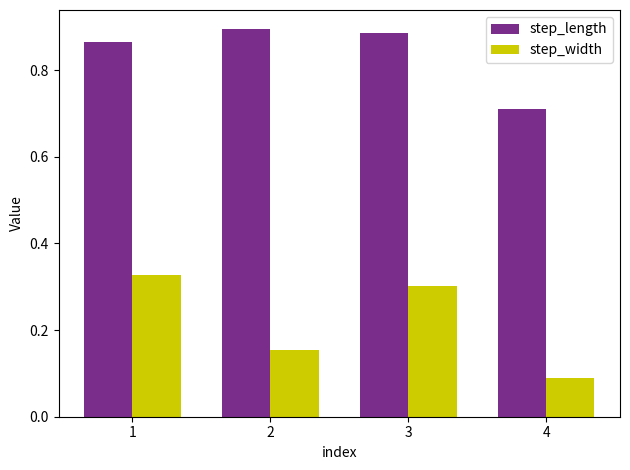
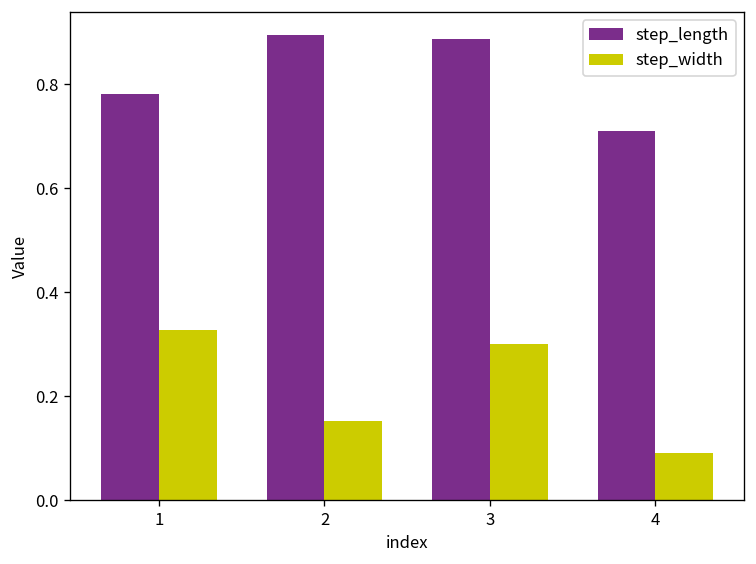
  {
    "step_length": {
-     "1": 0.87,
+     "1": 0.78,
      "2": 0.89,
      "3": 0.89,
      "4": 0.71
    },
    "step_width": {
      "1": 0.33,
      "2": 0.15,
      "3": 0.30,
      "4": 0.09
    }
  }
